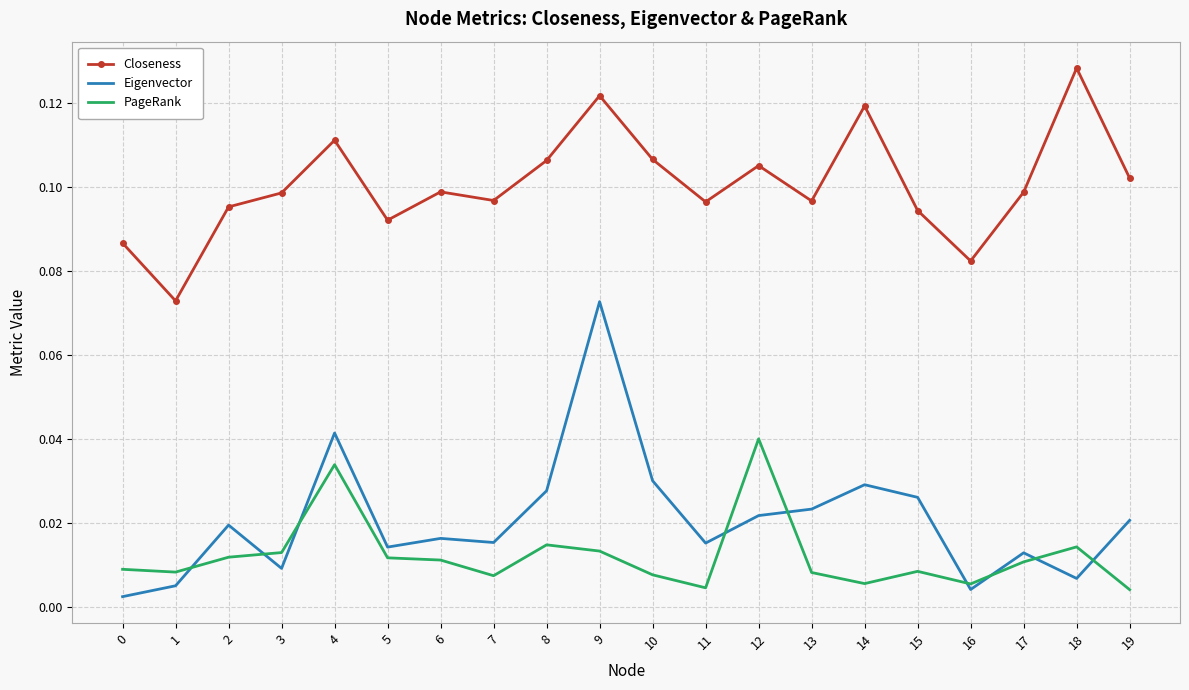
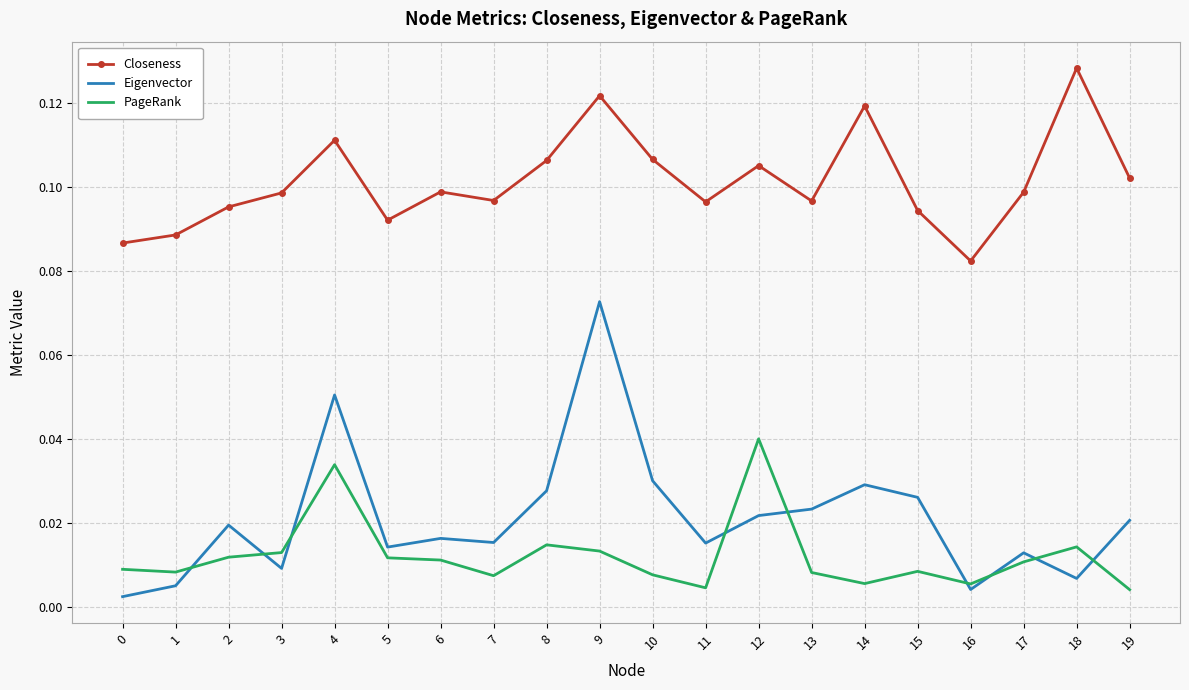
  {
    "Closeness": {
      "0": 0.087,
-     "1": 0.073,
+     "1": 0.089,
      "2": 0.095,
      "3": 0.099,
      "4": 0.111,
      "5": 0.092,
      "6": 0.099,
      "7": 0.097,
      "8": 0.106,
      "9": 0.122,
      "10": 0.107,
      "11": 0.097,
      "12": 0.105,
      "13": 0.097,
      "14": 0.119,
      "15": 0.094,
      "16": 0.082,
      "17": 0.099,
      "18": 0.128,
      "19": 0.102
    },
    "Eigenvector": {
      "0": 0.002,
      "1": 0.005,
      "2": 0.019,
      "3": 0.009,
-     "4": 0.041,
+     "4": 0.051,
      "5": 0.014,
      "6": 0.016,
      "7": 0.015,
      "8": 0.028,
      "9": 0.073,
      "10": 0.030,
      "11": 0.015,
      "12": 0.022,
      "13": 0.023,
      "14": 0.029,
      "15": 0.026,
      "16": 0.004,
      "17": 0.013,
      "18": 0.007,
      "19": 0.021
    },
    "PageRank": {
      "0": 0.009,
      "1": 0.008,
      "2": 0.012,
      "3": 0.013,
      "4": 0.034,
      "5": 0.012,
      "6": 0.011,
      "7": 0.007,
      "8": 0.015,
      "9": 0.013,
      "10": 0.008,
      "11": 0.005,
      "12": 0.040,
      "13": 0.008,
      "14": 0.006,
      "15": 0.008,
      "16": 0.005,
      "17": 0.011,
      "18": 0.014,
      "19": 0.004
    }
  }
